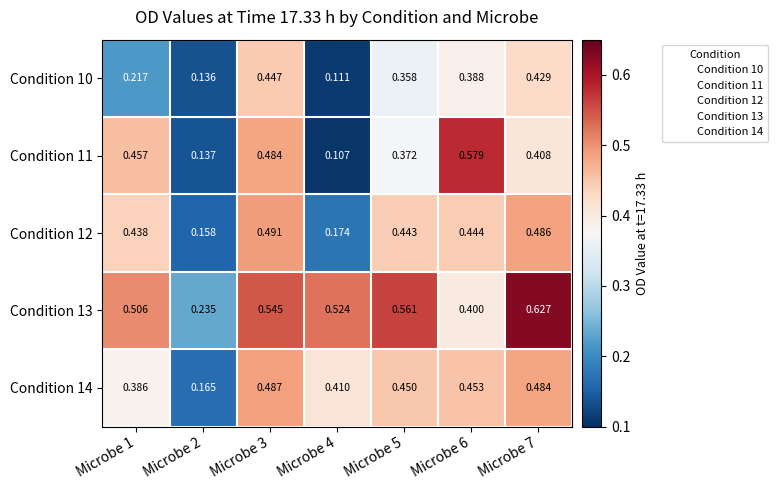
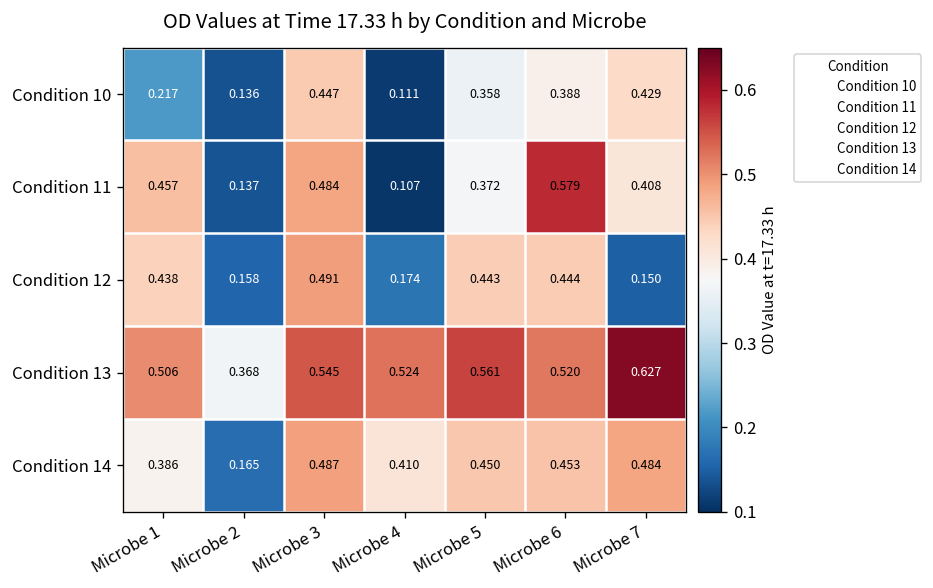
  {
    "Condition 10": {
      "Microbe 1": 0.217,
      "Microbe 2": 0.136,
      "Microbe 3": 0.447,
      "Microbe 4": 0.111,
      "Microbe 5": 0.358,
      "Microbe 6": 0.388,
      "Microbe 7": 0.429
    },
    "Condition 11": {
      "Microbe 1": 0.457,
      "Microbe 2": 0.137,
      "Microbe 3": 0.484,
      "Microbe 4": 0.107,
      "Microbe 5": 0.372,
      "Microbe 6": 0.579,
      "Microbe 7": 0.408
    },
    "Condition 12": {
      "Microbe 1": 0.438,
      "Microbe 2": 0.158,
      "Microbe 3": 0.491,
      "Microbe 4": 0.174,
      "Microbe 5": 0.443,
      "Microbe 6": 0.444,
-     "Microbe 7": 0.486
+     "Microbe 7": 0.150
    },
    "Condition 13": {
      "Microbe 1": 0.506,
-     "Microbe 2": 0.235,
+     "Microbe 2": 0.368,
      "Microbe 3": 0.545,
      "Microbe 4": 0.524,
      "Microbe 5": 0.561,
-     "Microbe 6": 0.400,
+     "Microbe 6": 0.520,
      "Microbe 7": 0.627
    },
    "Condition 14": {
      "Microbe 1": 0.386,
      "Microbe 2": 0.165,
      "Microbe 3": 0.487,
      "Microbe 4": 0.410,
      "Microbe 5": 0.450,
      "Microbe 6": 0.453,
      "Microbe 7": 0.484
    }
  }
